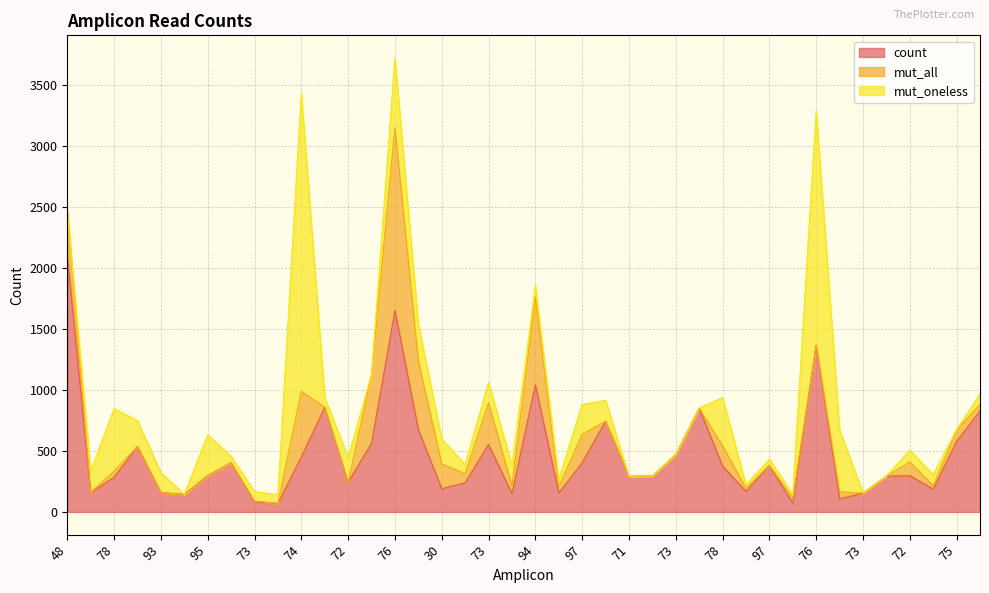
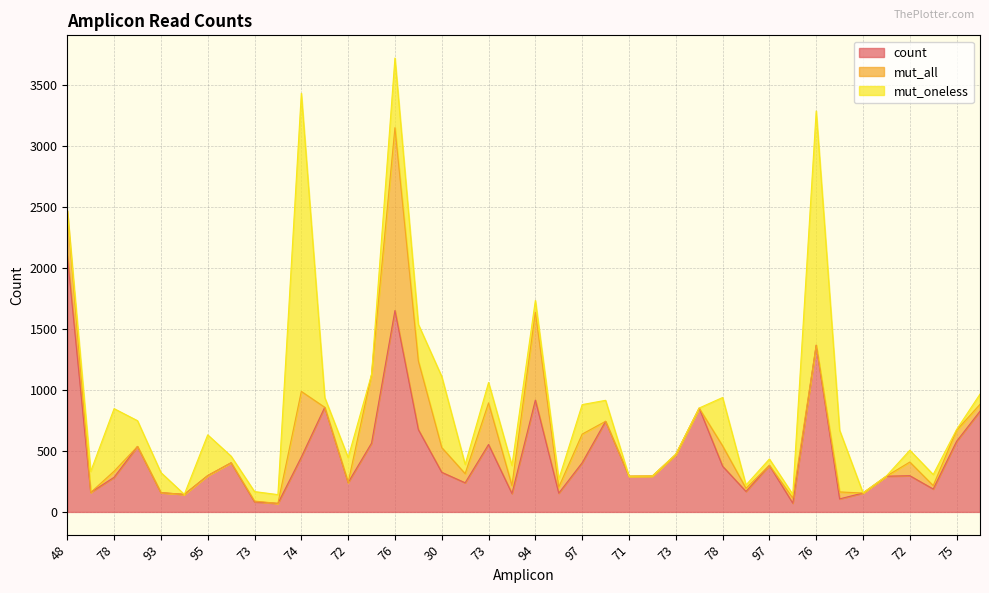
  {
    "count": {
      "48": 2100,
      "74": 450,
-     "30": 190,
-     "94": 1040,
+     "30": 330,
+     "94": 920,
      "75": 580
    },
    "mut_all": {
      "74": 540,
      "30": 200,
      "94": 720
    },
    "mut_oneless": {
      "93": 170,
      "95": 330,
      "74": 2440,
-     "30": 210,
+     "30": 580,
      "94": 100
    }
  }
